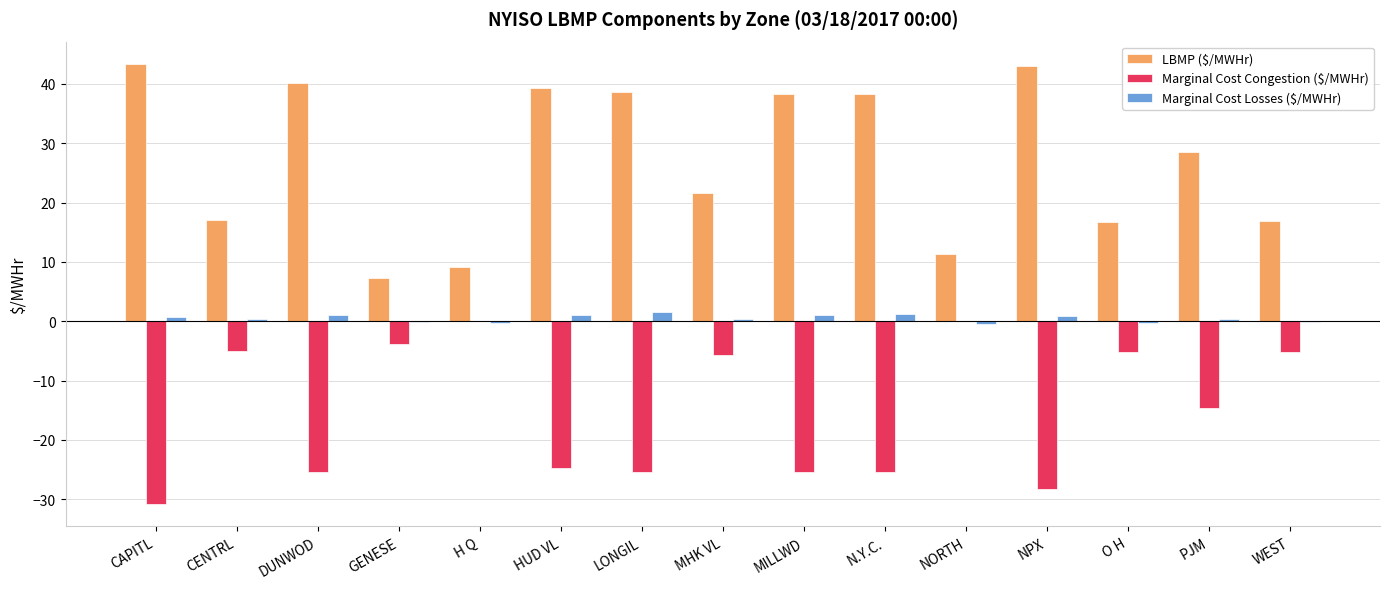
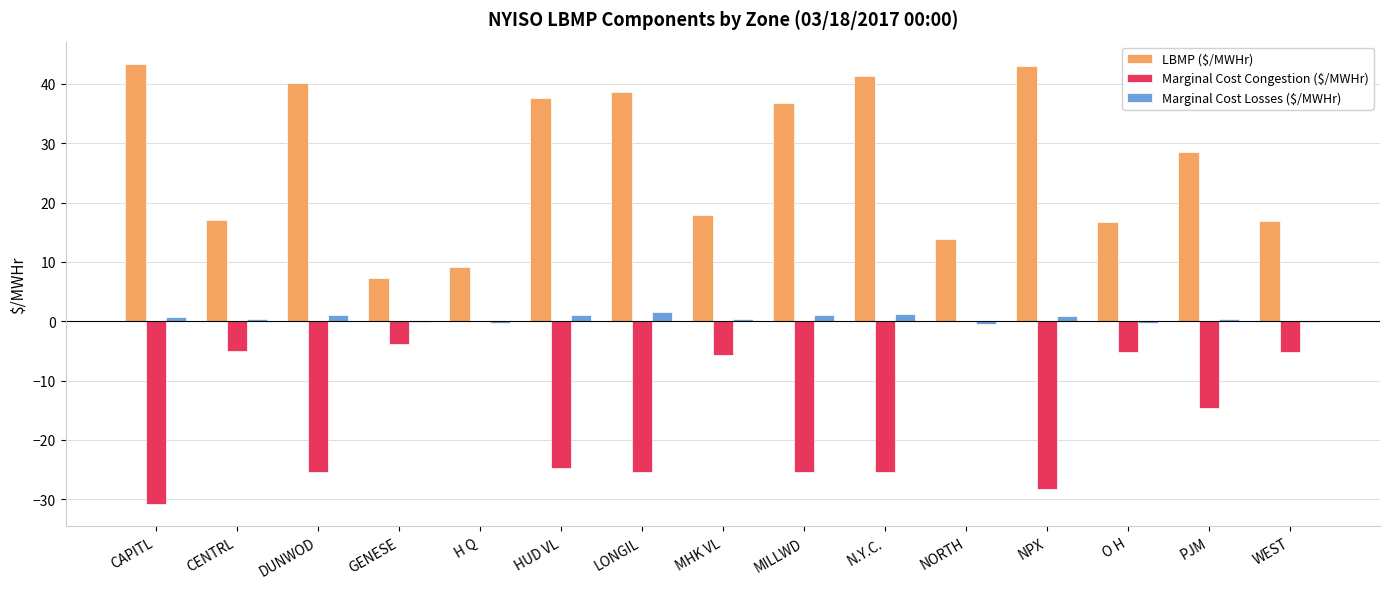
  {
    "LBMP ($/MWHr)": {
      "CAPITL": 43,
      "CENTRL": 17,
      "DUNWOD": 40,
      "GENESE": 7,
      "H Q": 9,
-     "HUD VL": 39,
+     "HUD VL": 38,
      "LONGIL": 39,
-     "MHK VL": 22,
-     "MILLWD": 38,
-     "N.Y.C.": 38,
-     "NORTH": 11,
+     "MHK VL": 18,
+     "MILLWD": 37,
+     "N.Y.C.": 41,
+     "NORTH": 14,
      "NPX": 43,
      "O H": 17,
      "PJM": 29,
      "WEST": 17
    },
    "Marginal Cost Congestion ($/MWHr)": {
      "CAPITL": -31,
      "CENTRL": -5,
      "DUNWOD": -25,
      "GENESE": -4,
      "H Q": 0,
      "HUD VL": -25,
      "LONGIL": -25,
      "MHK VL": -6,
      "MILLWD": -25,
      "N.Y.C.": -25,
      "NORTH": 0,
      "NPX": -28,
      "O H": -5,
      "PJM": -15,
      "WEST": -5
    },
    "Marginal Cost Losses ($/MWHr)": {
      "CAPITL": 1,
      "DUNWOD": 1,
      "HUD VL": 1,
      "LONGIL": 2,
      "MILLWD": 1,
      "N.Y.C.": 1,
      "NPX": 1
    }
  }
